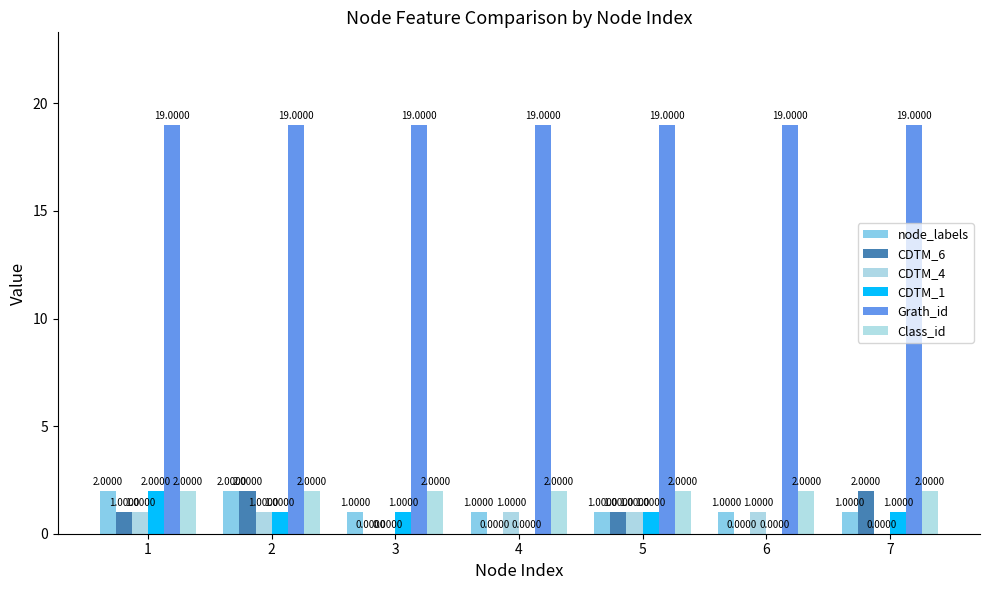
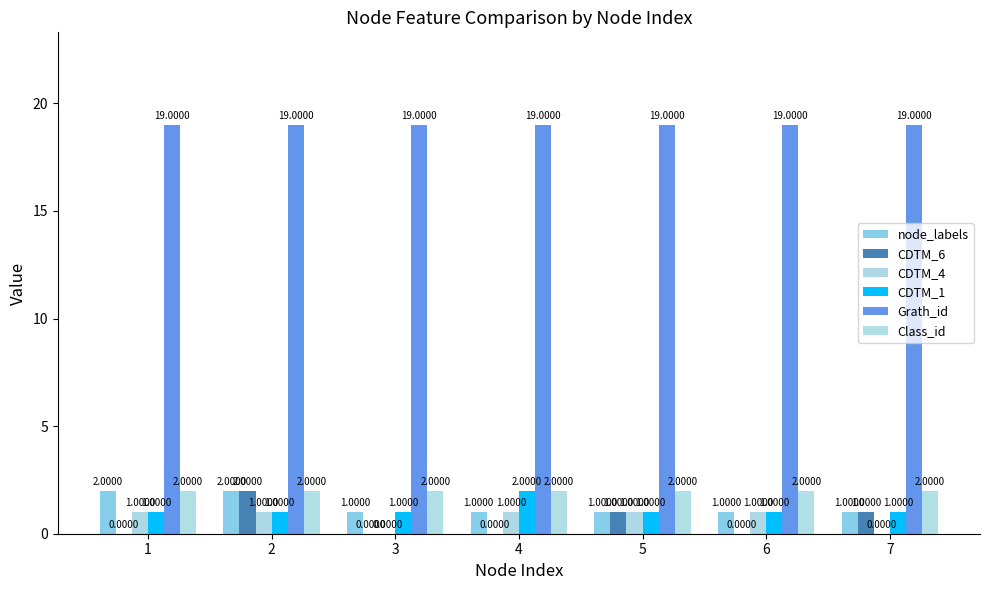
  {
    "CDTM_6": {
-     "1": 1.0000,
+     "1": 0.0000,
      "4": 0.0000,
      "6": 0.0000,
-     "7": 2.0000
+     "7": 1.0000
    },
    "CDTM_1": {
-     "1": 2.0000,
+     "1": 1.0000,
      "3": 1.0000,
-     "4": 0.0000,
-     "6": 0.0000,
+     "4": 2.0000,
+     "6": 1.0000,
      "7": 1.0000
    },
    "Grath_id": {
      "1": 19.0000,
      "2": 19.0000,
      "3": 19.0000,
      "4": 19.0000,
      "5": 19.0000,
      "6": 19.0000,
      "7": 19.0000
    }
  }
